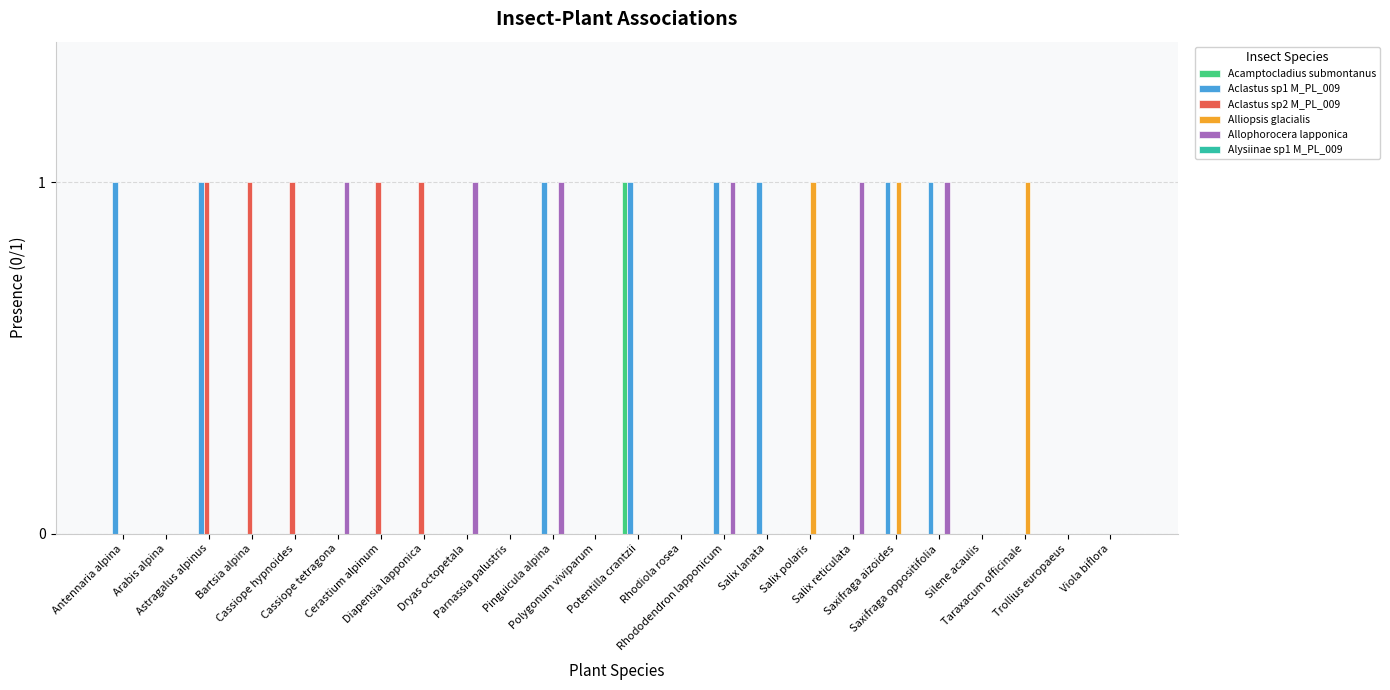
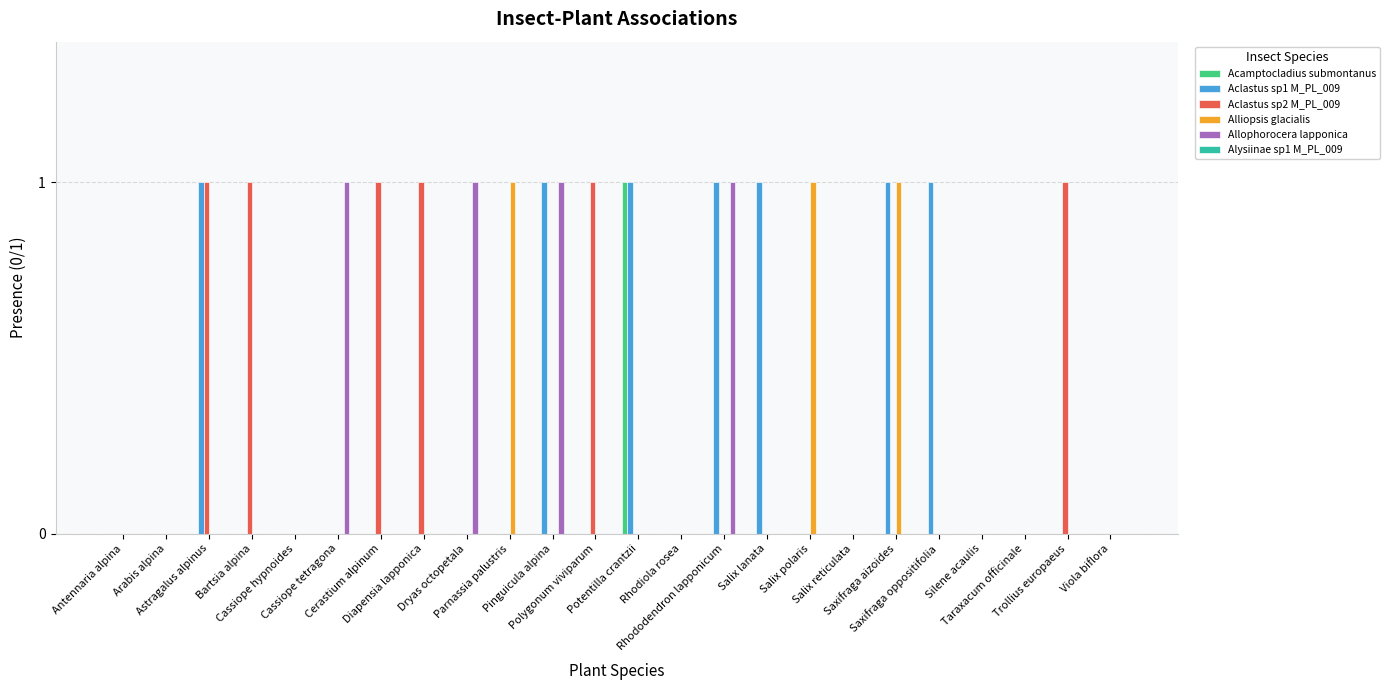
  {
    "Aclastus sp1 M_PL_009": {
-     "Antennaria alpina": 1,
+     "Antennaria alpina": 0,
      "Arabis alpina": 0,
      "Astragalus alpinus": 1,
      "Bartsia alpina": 0,
      "Cassiope hypnoides": 0,
      "Cassiope tetragona": 0,
      "Cerastium alpinum": 0,
      "Diapensia lapponica": 0,
      "Dryas octopetala": 0,
      "Parnassia palustris": 0,
      "Pinguicula alpina": 1,
      "Polygonum viviparum": 0,
      "Potentilla crantzii": 1,
      "Rhodiola rosea": 0,
      "Rhododendron lapponicum": 1,
      "Salix lanata": 1,
      "Salix polaris": 0,
      "Salix reticulata": 0,
      "Saxifraga aizoides": 1,
      "Saxifraga oppositifolia": 1,
      "Silene acaulis": 0,
      "Taraxacum officinale": 0,
      "Trollius europaeus": 0,
      "Viola biflora": 0
    },
    "Aclastus sp2 M_PL_009": {
      "Antennaria alpina": 0,
      "Arabis alpina": 0,
      "Astragalus alpinus": 1,
      "Bartsia alpina": 1,
-     "Cassiope hypnoides": 1,
+     "Cassiope hypnoides": 0,
      "Cassiope tetragona": 0,
      "Cerastium alpinum": 1,
      "Diapensia lapponica": 1,
      "Dryas octopetala": 0,
      "Parnassia palustris": 0,
      "Pinguicula alpina": 0,
-     "Polygonum viviparum": 0,
+     "Polygonum viviparum": 1,
      "Potentilla crantzii": 0,
      "Rhodiola rosea": 0,
      "Rhododendron lapponicum": 0,
      "Salix lanata": 0,
      "Salix polaris": 0,
      "Salix reticulata": 0,
      "Saxifraga aizoides": 0,
      "Saxifraga oppositifolia": 0,
      "Silene acaulis": 0,
      "Taraxacum officinale": 0,
-     "Trollius europaeus": 0,
+     "Trollius europaeus": 1,
      "Viola biflora": 0
    },
    "Alliopsis glacialis": {
      "Antennaria alpina": 0,
      "Arabis alpina": 0,
      "Astragalus alpinus": 0,
      "Bartsia alpina": 0,
      "Cassiope hypnoides": 0,
      "Cassiope tetragona": 0,
      "Cerastium alpinum": 0,
      "Diapensia lapponica": 0,
      "Dryas octopetala": 0,
-     "Parnassia palustris": 0,
+     "Parnassia palustris": 1,
      "Pinguicula alpina": 0,
      "Polygonum viviparum": 0,
      "Potentilla crantzii": 0,
      "Rhodiola rosea": 0,
      "Rhododendron lapponicum": 0,
      "Salix lanata": 0,
      "Salix polaris": 1,
      "Salix reticulata": 0,
      "Saxifraga aizoides": 1,
      "Saxifraga oppositifolia": 0,
      "Silene acaulis": 0,
-     "Taraxacum officinale": 1,
+     "Taraxacum officinale": 0,
      "Trollius europaeus": 0,
      "Viola biflora": 0
    },
    "Allophorocera lapponica": {
      "Antennaria alpina": 0,
      "Arabis alpina": 0,
      "Astragalus alpinus": 0,
      "Bartsia alpina": 0,
      "Cassiope hypnoides": 0,
      "Cassiope tetragona": 1,
      "Cerastium alpinum": 0,
      "Diapensia lapponica": 0,
      "Dryas octopetala": 1,
      "Parnassia palustris": 0,
      "Pinguicula alpina": 1,
      "Polygonum viviparum": 0,
      "Potentilla crantzii": 0,
      "Rhodiola rosea": 0,
      "Rhododendron lapponicum": 1,
      "Salix lanata": 0,
      "Salix polaris": 0,
-     "Salix reticulata": 1,
+     "Salix reticulata": 0,
      "Saxifraga aizoides": 0,
-     "Saxifraga oppositifolia": 1,
+     "Saxifraga oppositifolia": 0,
      "Silene acaulis": 0,
      "Taraxacum officinale": 0,
      "Trollius europaeus": 0,
      "Viola biflora": 0
    }
  }
